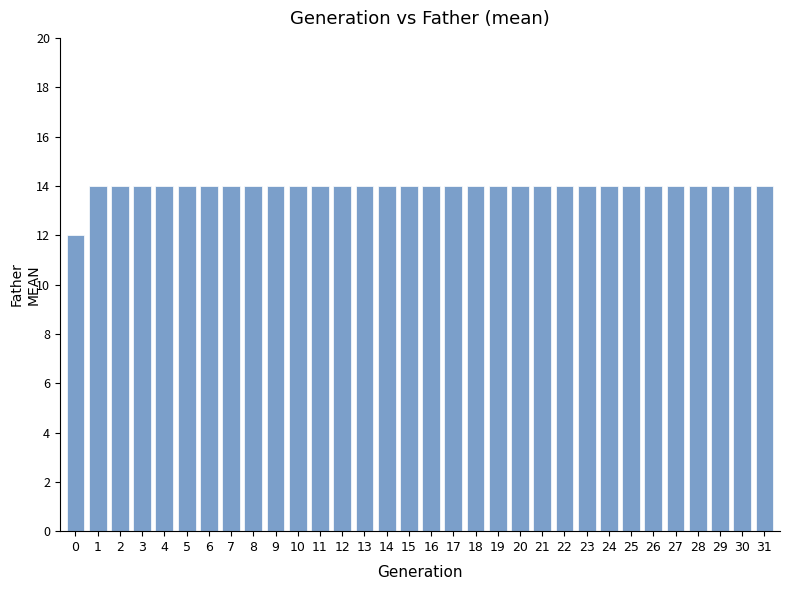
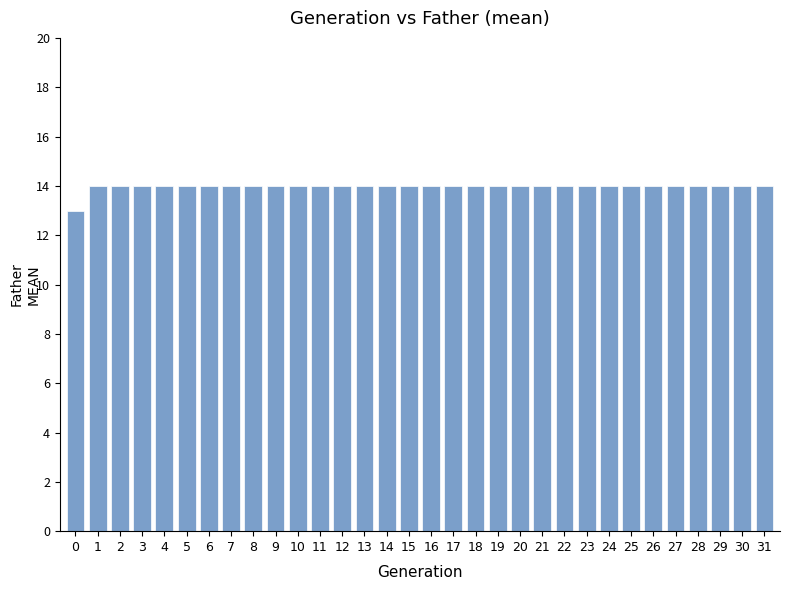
  {
-   "0": 12,
+   "0": 13,
    "1": 14,
    "2": 14,
    "3": 14,
    "4": 14,
    "5": 14,
    "6": 14,
    "7": 14,
    "8": 14,
    "9": 14,
    "10": 14,
    "11": 14,
    "12": 14,
    "13": 14,
    "14": 14,
    "15": 14,
    "16": 14,
    "17": 14,
    "18": 14,
    "19": 14,
    "20": 14,
    "21": 14,
    "22": 14,
    "23": 14,
    "24": 14,
    "25": 14,
    "26": 14,
    "27": 14,
    "28": 14,
    "29": 14,
    "30": 14,
    "31": 14
  }
